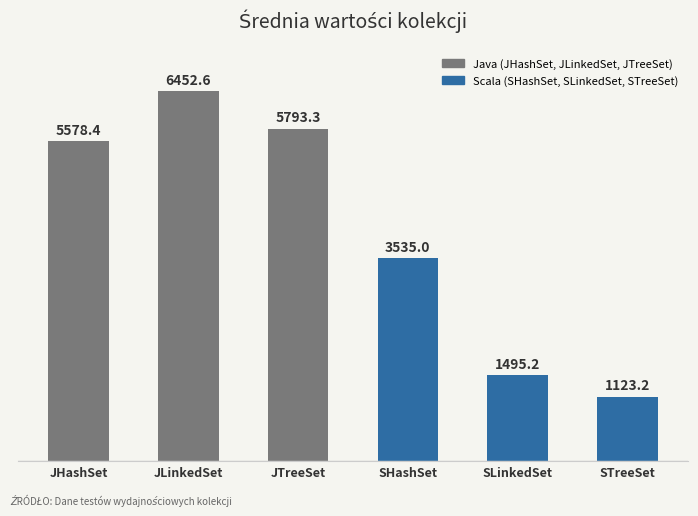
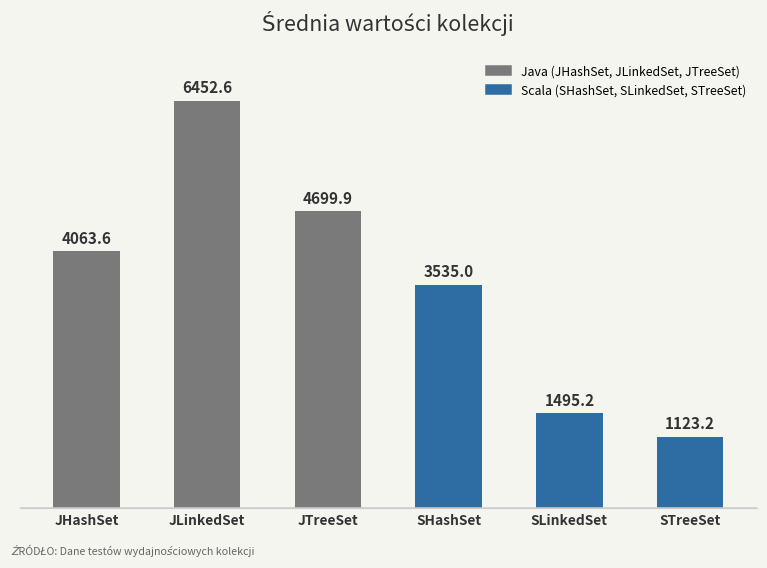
  {
-   "JHashSet": 5578.4,
+   "JHashSet": 4063.6,
    "JLinkedSet": 6452.6,
-   "JTreeSet": 5793.3,
+   "JTreeSet": 4699.9,
    "SHashSet": 3535.0,
    "SLinkedSet": 1495.2,
    "STreeSet": 1123.2
  }
